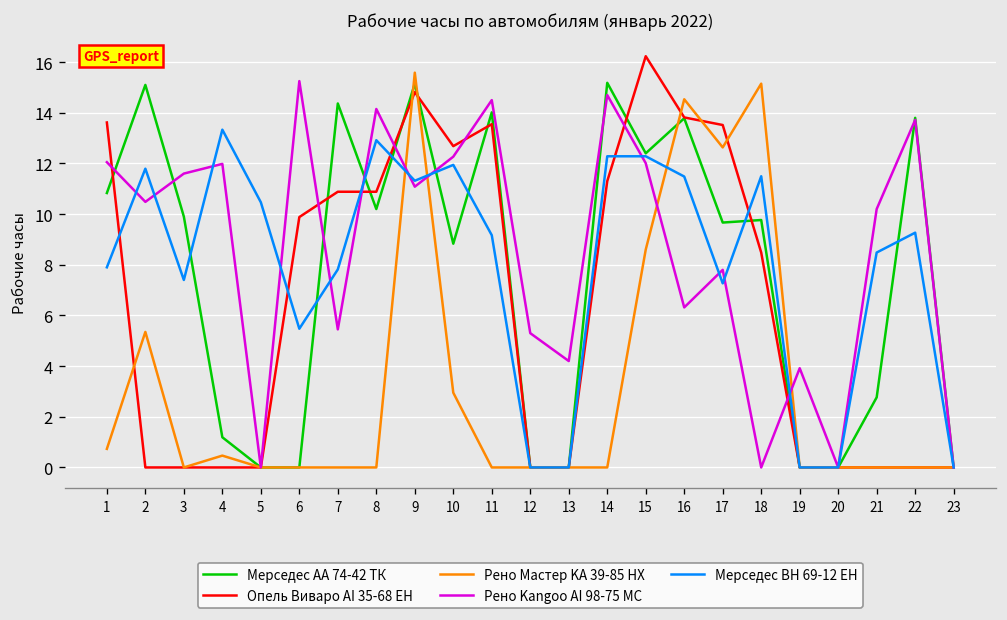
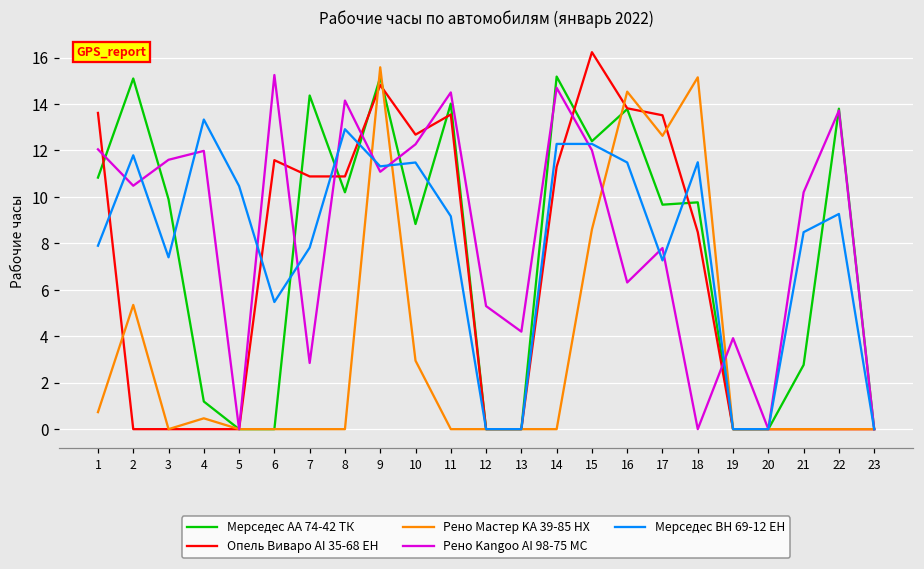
  {
    "Мерседес AA 74-42 ТК": {
      "1": 10.8,
      "2": 15.1,
      "3": 9.9,
      "4": 1.2,
      "7": 14.4,
      "8": 10.2,
      "9": 15.2,
      "10": 8.8,
      "11": 14.0,
      "14": 15.2,
      "17": 9.7,
      "18": 9.8,
      "21": 2.8
    },
    "Опель Виваро АI 35-68 EH": {
      "1": 13.6,
      "2": 0.0,
      "4": 0.0,
-     "6": 9.9,
+     "6": 11.6,
      "7": 10.9,
      "8": 10.9,
      "9": 14.8,
      "10": 12.7,
      "11": 13.6,
      "14": 11.3,
      "15": 16.2,
      "17": 13.5,
      "18": 8.5
    },
    "Рено Мастер KA 39-85 HХ": {
      "1": 0.7,
      "2": 5.4,
      "4": 0.5,
      "7": 0.0,
      "8": 0.0,
      "9": 15.6,
      "10": 3.0,
      "11": 0.0,
      "14": 0.0,
      "15": 8.6,
      "16": 14.5,
      "17": 12.6,
      "18": 15.2
    },
    "Рено Kangoo AI 98-75 MC": {
      "1": 12.1,
      "2": 10.5,
      "3": 11.6,
      "4": 12.0,
      "6": 15.3,
-     "7": 5.5,
+     "7": 2.9,
      "8": 14.2,
      "9": 11.1,
      "10": 12.3,
      "11": 14.5,
      "12": 5.3,
      "13": 4.2,
      "14": 14.7,
      "15": 12.0,
      "16": 6.3,
      "17": 7.8,
      "18": 0.0,
      "19": 3.9,
      "21": 10.2
    },
    "Мерседес BH 69-12 EH": {
      "1": 7.9,
      "2": 11.8,
      "3": 7.4,
      "4": 13.3,
      "5": 10.5,
      "6": 5.5,
      "7": 7.8,
      "8": 12.9,
      "9": 11.3,
-     "10": 11.9,
+     "10": 11.5,
      "11": 9.2,
      "14": 12.3,
      "16": 11.5,
      "17": 7.3,
      "18": 11.5,
      "21": 8.5,
      "22": 9.3
    }
  }
